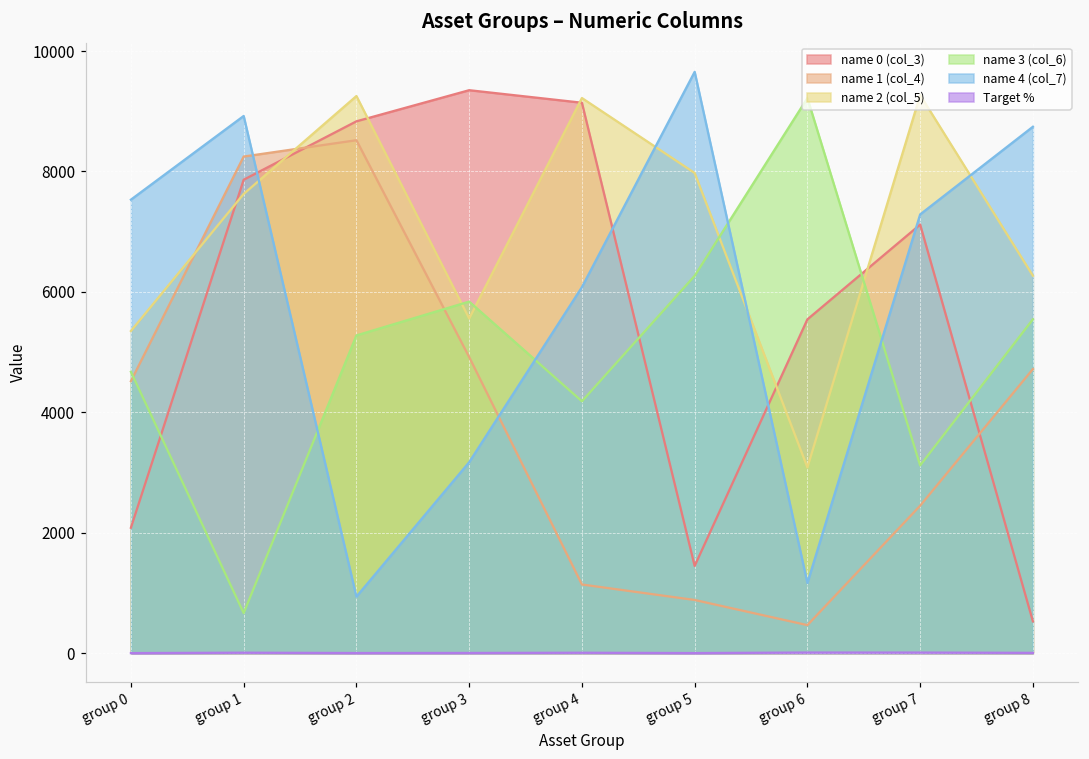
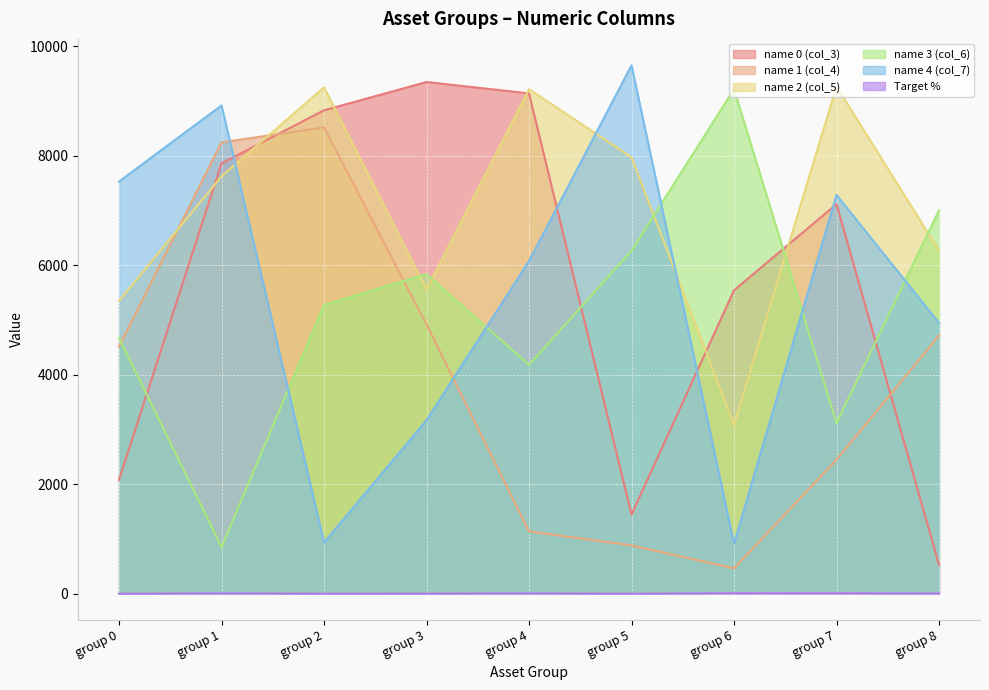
  {
    "name 3 (col_6)": {
      "group 0": 4700,
-     "group 1": 700,
+     "group 1": 900,
      "group 2": 5300,
      "group 3": 5800,
      "group 4": 4200,
      "group 5": 6300,
      "group 7": 3100,
-     "group 8": 5500
+     "group 8": 7000
    },
    "name 4 (col_7)": {
      "group 0": 7500,
      "group 1": 8900,
      "group 2": 900,
      "group 3": 3200,
      "group 4": 6100,
      "group 5": 9700,
-     "group 6": 1200,
+     "group 6": 900,
      "group 7": 7300,
-     "group 8": 8700
+     "group 8": 4900
    },
    "Target %": {
      "group 0": 0,
      "group 1": 0,
      "group 2": 0,
      "group 3": 0,
      "group 4": 0,
      "group 5": 0,
      "group 6": 0,
      "group 7": 0,
      "group 8": 0
    }
  }
